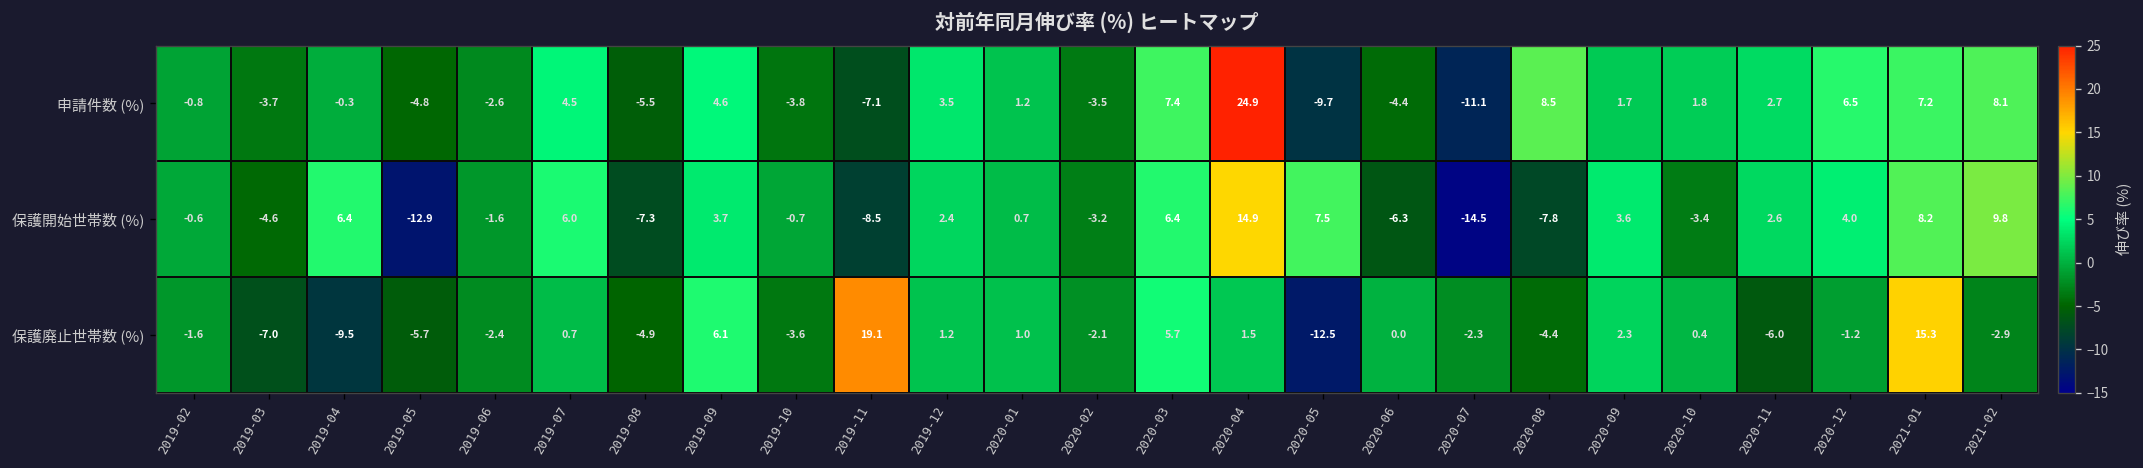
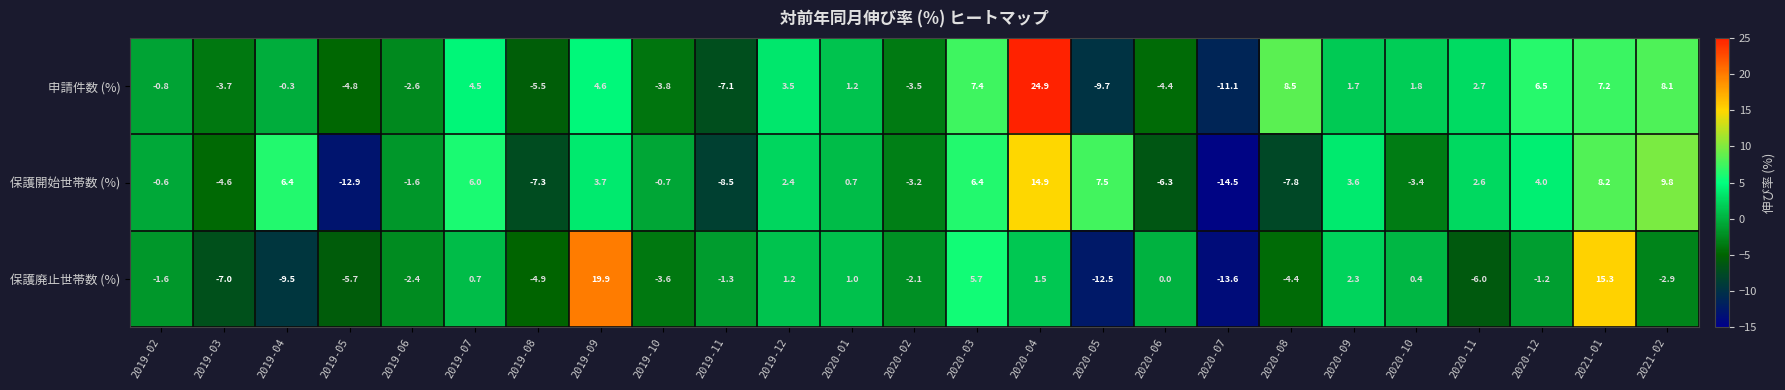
  {
    "申請件数 (%)": {
      "2019-02": -0.8,
      "2019-03": -3.7,
      "2019-04": -0.3,
      "2019-05": -4.8,
      "2019-06": -2.6,
      "2019-07": 4.5,
      "2019-08": -5.5,
      "2019-09": 4.6,
      "2019-10": -3.8,
      "2019-11": -7.1,
      "2019-12": 3.5,
      "2020-01": 1.2,
      "2020-02": -3.5,
      "2020-03": 7.4,
      "2020-04": 24.9,
      "2020-05": -9.7,
      "2020-06": -4.4,
      "2020-07": -11.1,
      "2020-08": 8.5,
      "2020-09": 1.7,
      "2020-10": 1.8,
      "2020-11": 2.7,
      "2020-12": 6.5,
      "2021-01": 7.2,
      "2021-02": 8.1
    },
    "保護開始世帯数 (%)": {
      "2019-02": -0.6,
      "2019-03": -4.6,
      "2019-04": 6.4,
      "2019-05": -12.9,
      "2019-06": -1.6,
      "2019-07": 6.0,
      "2019-08": -7.3,
      "2019-09": 3.7,
      "2019-10": -0.7,
      "2019-11": -8.5,
      "2019-12": 2.4,
      "2020-01": 0.7,
      "2020-02": -3.2,
      "2020-03": 6.4,
      "2020-04": 14.9,
      "2020-05": 7.5,
      "2020-06": -6.3,
      "2020-07": -14.5,
      "2020-08": -7.8,
      "2020-09": 3.6,
      "2020-10": -3.4,
      "2020-11": 2.6,
      "2020-12": 4.0,
      "2021-01": 8.2,
      "2021-02": 9.8
    },
    "保護廃止世帯数 (%)": {
      "2019-02": -1.6,
      "2019-03": -7.0,
      "2019-04": -9.5,
      "2019-05": -5.7,
      "2019-06": -2.4,
      "2019-07": 0.7,
      "2019-08": -4.9,
-     "2019-09": 6.1,
+     "2019-09": 19.9,
      "2019-10": -3.6,
-     "2019-11": 19.1,
+     "2019-11": -1.3,
      "2019-12": 1.2,
      "2020-01": 1.0,
      "2020-02": -2.1,
      "2020-03": 5.7,
      "2020-04": 1.5,
      "2020-05": -12.5,
      "2020-06": 0.0,
-     "2020-07": -2.3,
+     "2020-07": -13.6,
      "2020-08": -4.4,
      "2020-09": 2.3,
      "2020-10": 0.4,
      "2020-11": -6.0,
      "2020-12": -1.2,
      "2021-01": 15.3,
      "2021-02": -2.9
    }
  }
